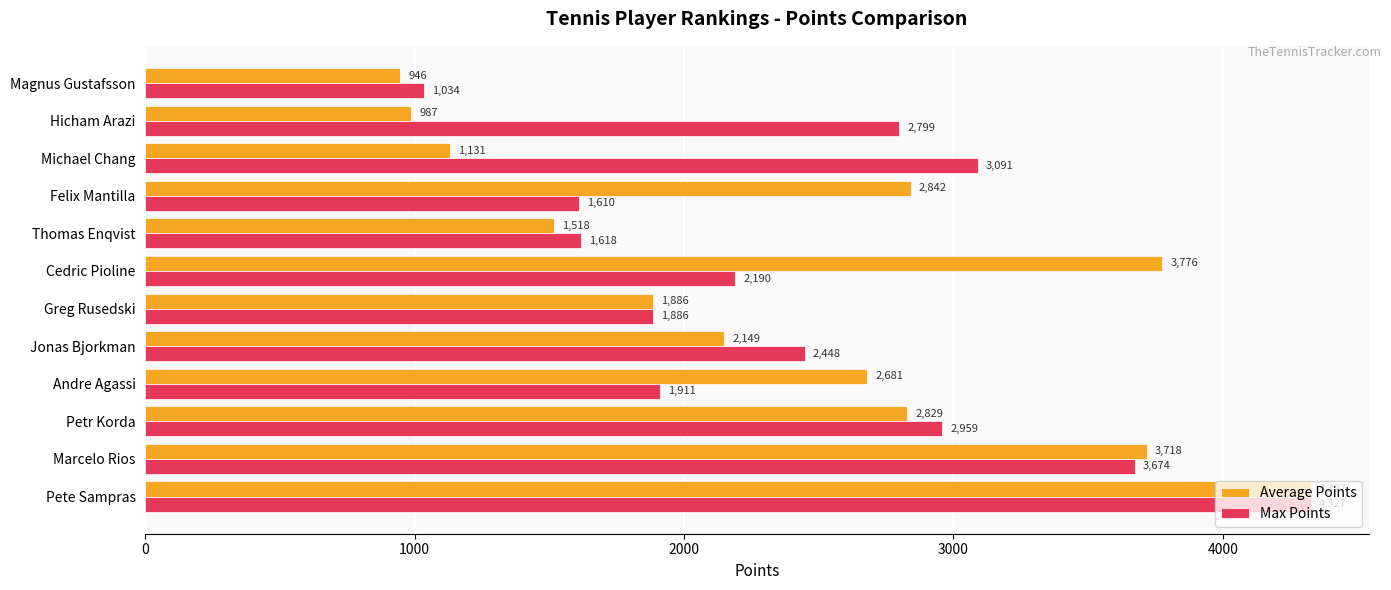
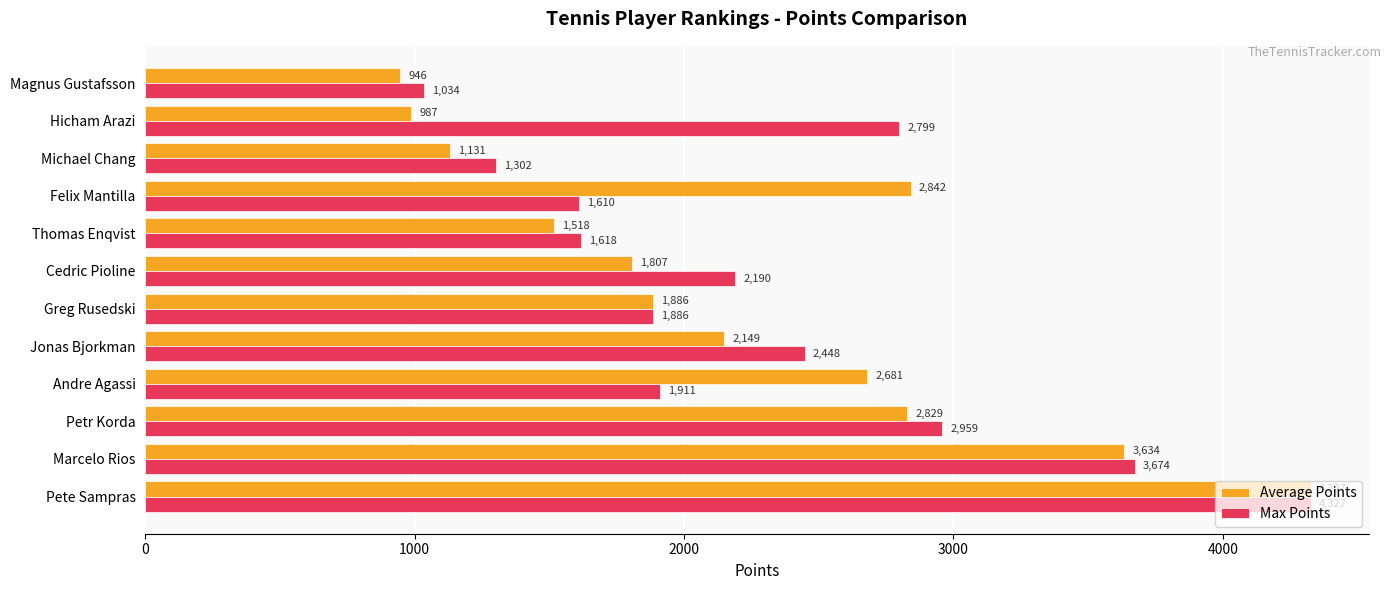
  {
    "Average Points": {
      "Magnus Gustafsson": "946",
      "Hicham Arazi": "987",
      "Michael Chang": "1,131",
      "Felix Mantilla": "2,842",
      "Thomas Enqvist": "1,518",
-     "Cedric Pioline": "3,776",
+     "Cedric Pioline": "1,807",
      "Greg Rusedski": "1,886",
      "Jonas Bjorkman": "2,149",
      "Andre Agassi": "2,681",
      "Petr Korda": "2,829",
-     "Marcelo Rios": "3,718"
+     "Marcelo Rios": "3,634"
    },
    "Max Points": {
      "Magnus Gustafsson": "1,034",
      "Hicham Arazi": "2,799",
-     "Michael Chang": "3,091",
+     "Michael Chang": "1,302",
      "Felix Mantilla": "1,610",
      "Thomas Enqvist": "1,618",
      "Cedric Pioline": "2,190",
      "Greg Rusedski": "1,886",
      "Jonas Bjorkman": "2,448",
      "Andre Agassi": "1,911",
      "Petr Korda": "2,959",
      "Marcelo Rios": "3,674"
    }
  }
